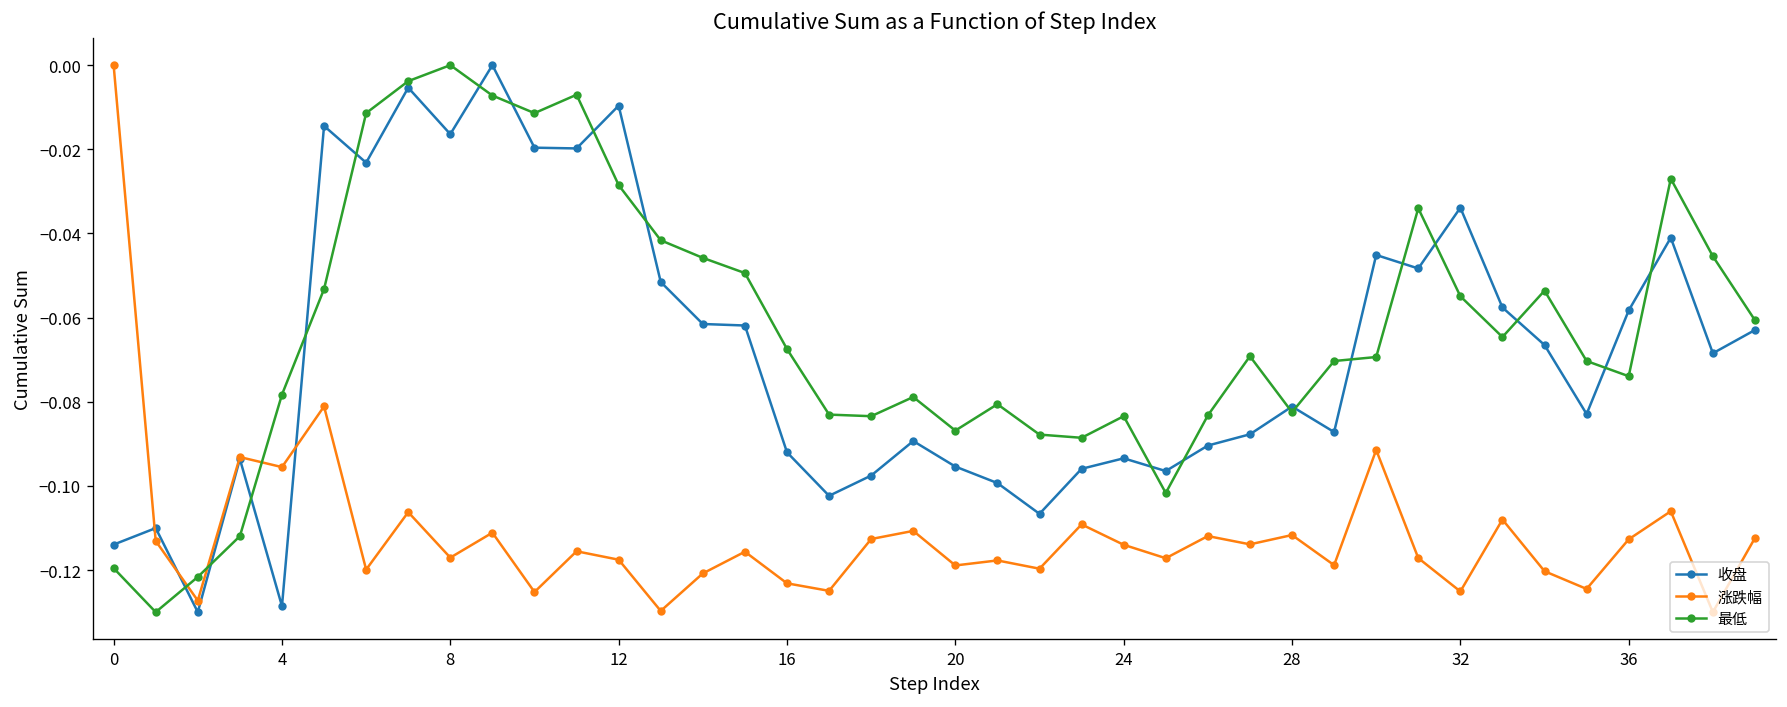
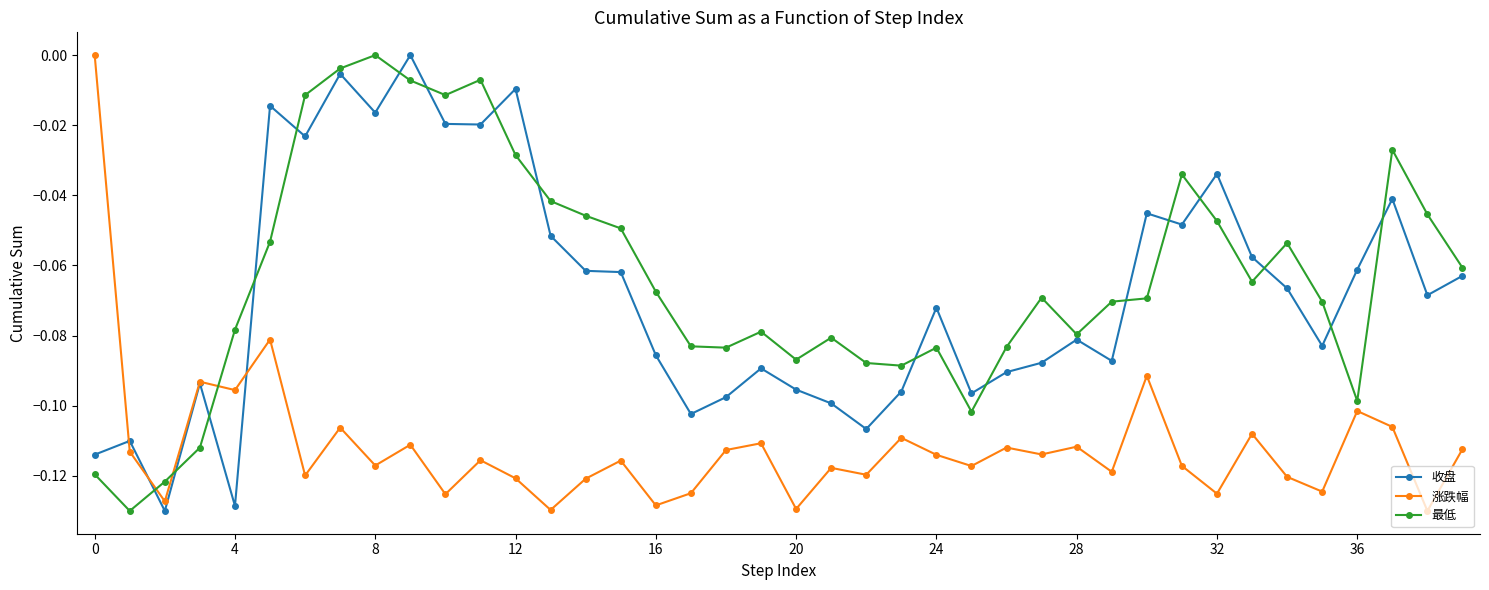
  {
    "收盘": {
      "0": -0.114,
      "4": -0.129,
      "8": -0.016,
      "12": -0.010,
-     "16": -0.092,
+     "16": -0.086,
      "20": -0.095,
-     "24": -0.093,
+     "24": -0.072,
      "28": -0.081,
      "32": -0.034,
-     "36": -0.058
+     "36": -0.061
    },
    "涨跌幅": {
      "0": 0.000,
      "4": -0.096,
      "8": -0.117,
-     "12": -0.118,
-     "16": -0.123,
-     "20": -0.119,
+     "12": -0.121,
+     "16": -0.128,
+     "20": -0.129,
      "24": -0.114,
      "28": -0.112,
      "32": -0.125,
-     "36": -0.113
+     "36": -0.102
    },
    "最低": {
      "0": -0.120,
      "4": -0.078,
      "8": 0.000,
      "12": -0.029,
      "16": -0.067,
      "20": -0.087,
      "24": -0.083,
-     "28": -0.082,
-     "32": -0.055,
-     "36": -0.074
+     "28": -0.080,
+     "32": -0.047,
+     "36": -0.099
    }
  }
